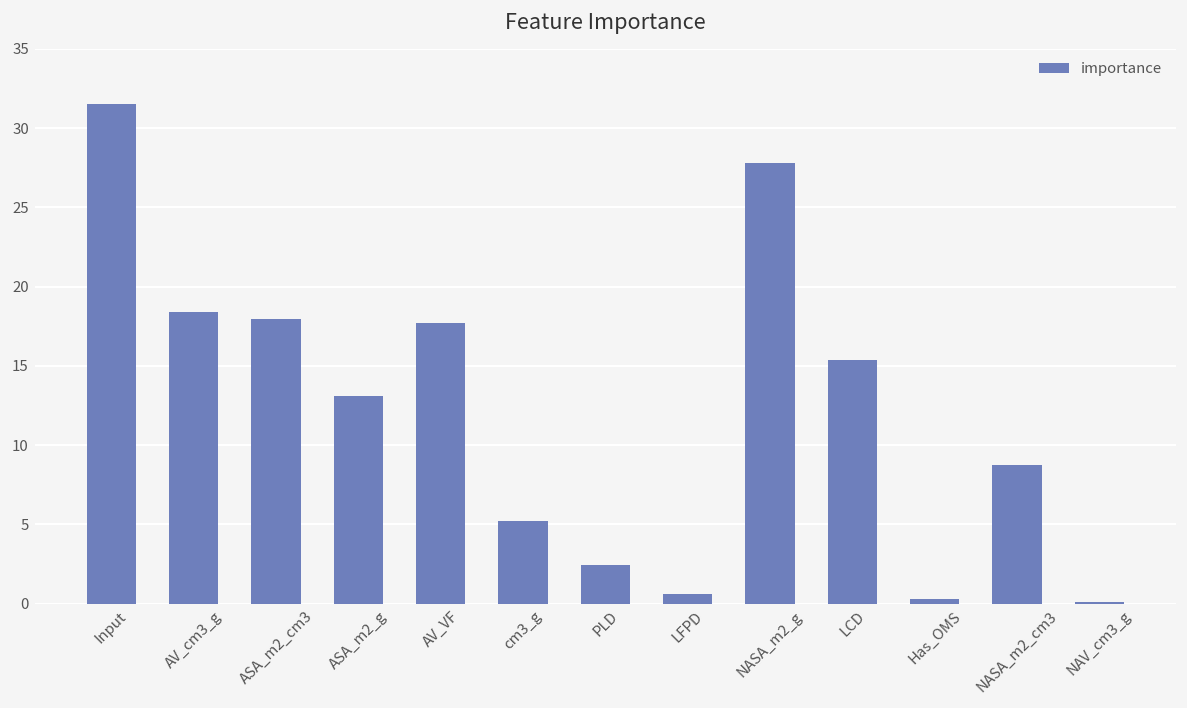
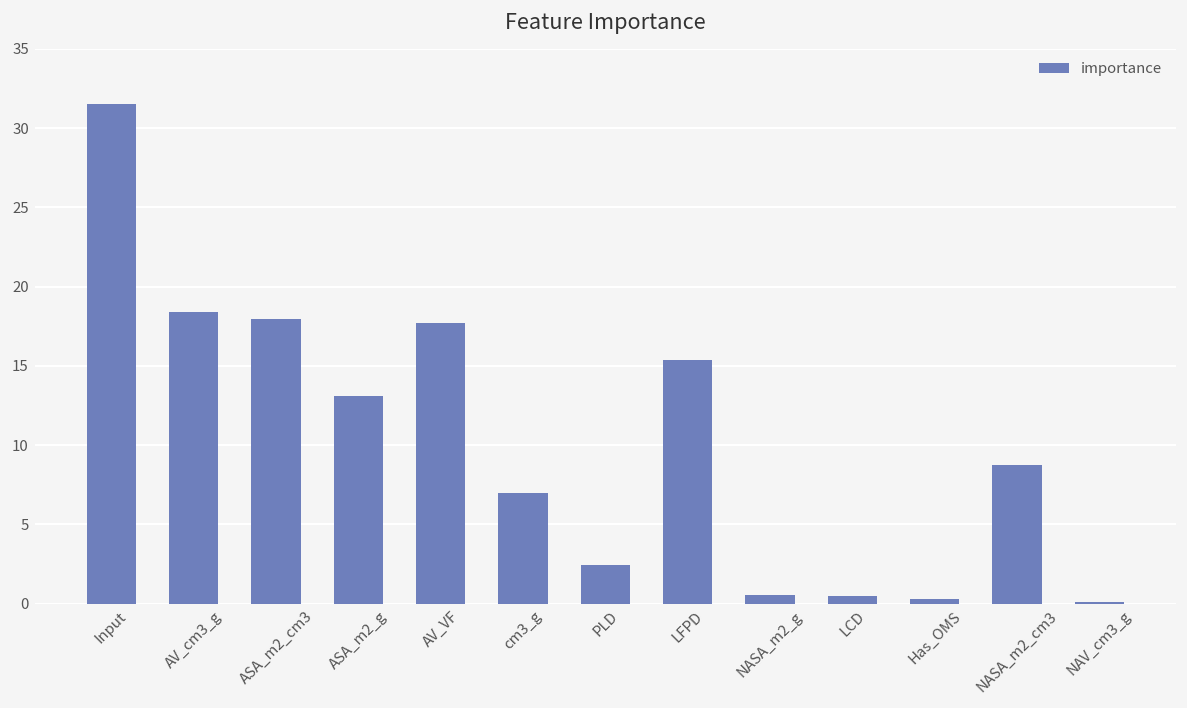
  {
    "Input": 31.5,
    "AV_cm3_g": 18.4,
    "ASA_m2_cm3": 18.0,
    "ASA_m2_g": 13.1,
    "AV_VF": 17.7,
-   "cm3_g": 5.2,
+   "cm3_g": 7.0,
    "PLD": 2.4,
-   "LFPD": 0.6,
-   "NASA_m2_g": 27.8,
-   "LCD": 15.4,
+   "LFPD": 15.4,
+   "NASA_m2_g": 0.5,
+   "LCD": 0.5,
    "Has_OMS": 0.3,
    "NASA_m2_cm3": 8.7
  }
